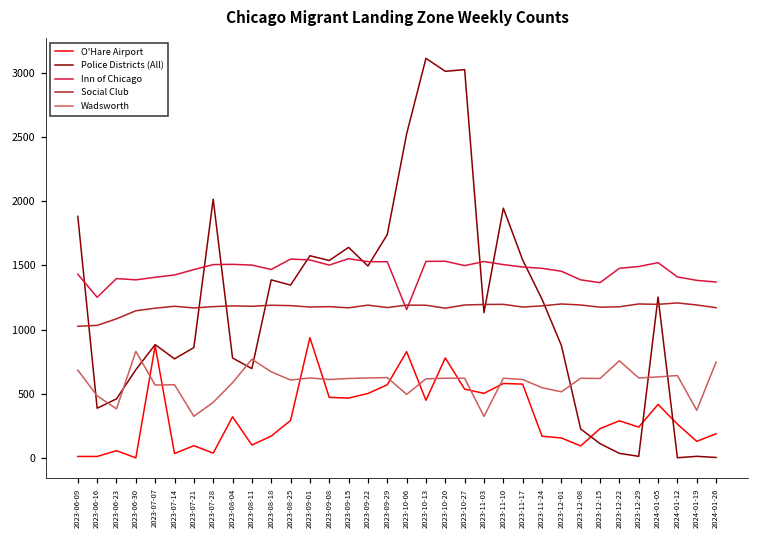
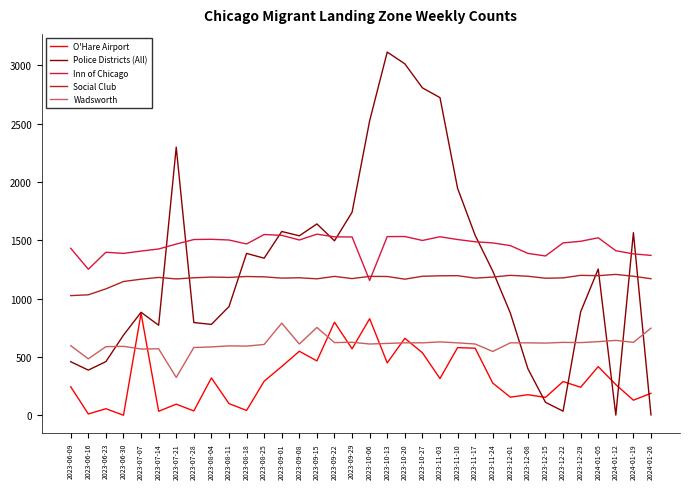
  {
    "O'Hare Airport": {
-     "2023-06-09": 10,
+     "2023-06-09": 240,
      "2023-06-16": 10,
      "2023-06-23": 60,
      "2023-06-30": 0,
      "2023-07-14": 30,
      "2023-07-21": 100,
      "2023-07-28": 40,
      "2023-08-04": 320,
      "2023-08-11": 100,
-     "2023-08-18": 170,
+     "2023-08-18": 40,
      "2023-08-25": 290,
-     "2023-09-01": 940,
-     "2023-09-08": 470,
+     "2023-09-01": 420,
+     "2023-09-08": 550,
      "2023-09-15": 470,
-     "2023-09-22": 500,
+     "2023-09-22": 800,
      "2023-09-29": 570,
      "2023-10-06": 830,
      "2023-10-13": 450,
-     "2023-10-20": 780,
+     "2023-10-20": 660,
      "2023-10-27": 540,
-     "2023-11-03": 500,
+     "2023-11-03": 320,
      "2023-11-10": 580,
      "2023-11-17": 580,
-     "2023-11-24": 170,
+     "2023-11-24": 280,
      "2023-12-01": 160,
-     "2023-12-08": 90,
-     "2023-12-15": 230,
+     "2023-12-08": 180,
+     "2023-12-15": 150,
      "2023-12-22": 290,
      "2023-12-29": 240,
      "2024-01-05": 420,
      "2024-01-12": 260,
      "2024-01-19": 130,
      "2024-01-26": 190
    },
    "Police Districts (All)": {
-     "2023-06-09": 1880,
+     "2023-06-09": 460,
      "2023-06-16": 390,
      "2023-06-23": 460,
      "2023-06-30": 690,
      "2023-07-14": 770,
-     "2023-07-21": 860,
-     "2023-07-28": 2020,
+     "2023-07-21": 2300,
+     "2023-07-28": 800,
      "2023-08-04": 780,
-     "2023-08-11": 700,
+     "2023-08-11": 930,
      "2023-08-18": 1390,
      "2023-08-25": 1350,
      "2023-09-01": 1580,
      "2023-09-08": 1540,
      "2023-09-15": 1640,
      "2023-09-22": 1500,
      "2023-09-29": 1740,
      "2023-10-06": 2530,
      "2023-10-13": 3120,
      "2023-10-20": 3010,
-     "2023-10-27": 3030,
-     "2023-11-03": 1130,
+     "2023-10-27": 2810,
+     "2023-11-03": 2720,
      "2023-11-10": 1950,
      "2023-11-17": 1540,
      "2023-11-24": 1240,
      "2023-12-01": 880,
-     "2023-12-08": 230,
+     "2023-12-08": 400,
      "2023-12-15": 110,
      "2023-12-22": 40,
-     "2023-12-29": 10,
+     "2023-12-29": 890,
      "2024-01-05": 1250,
      "2024-01-12": 0,
-     "2024-01-19": 10,
+     "2024-01-19": 1570,
      "2024-01-26": 0
    },
    "Wadsworth": {
-     "2023-06-09": 680,
+     "2023-06-09": 600,
      "2023-06-16": 480,
-     "2023-06-23": 380,
-     "2023-06-30": 830,
+     "2023-06-23": 590,
+     "2023-06-30": 590,
      "2023-07-07": 570,
      "2023-07-14": 570,
      "2023-07-21": 320,
-     "2023-07-28": 430,
+     "2023-07-28": 580,
      "2023-08-04": 590,
-     "2023-08-11": 770,
-     "2023-08-18": 670,
+     "2023-08-11": 600,
+     "2023-08-18": 590,
      "2023-08-25": 610,
-     "2023-09-01": 620,
+     "2023-09-01": 790,
      "2023-09-08": 610,
-     "2023-09-15": 620,
+     "2023-09-15": 750,
      "2023-09-22": 620,
      "2023-09-29": 630,
-     "2023-10-06": 500,
+     "2023-10-06": 610,
      "2023-10-13": 620,
      "2023-10-20": 620,
      "2023-10-27": 620,
-     "2023-11-03": 320,
+     "2023-11-03": 630,
      "2023-11-10": 620,
      "2023-11-17": 610,
      "2023-11-24": 550,
-     "2023-12-01": 520,
+     "2023-12-01": 620,
      "2023-12-08": 620,
      "2023-12-15": 620,
-     "2023-12-22": 760,
+     "2023-12-22": 630,
      "2023-12-29": 620,
      "2024-01-05": 630,
      "2024-01-12": 640,
-     "2024-01-19": 370,
+     "2024-01-19": 630,
      "2024-01-26": 750
    }
  }
